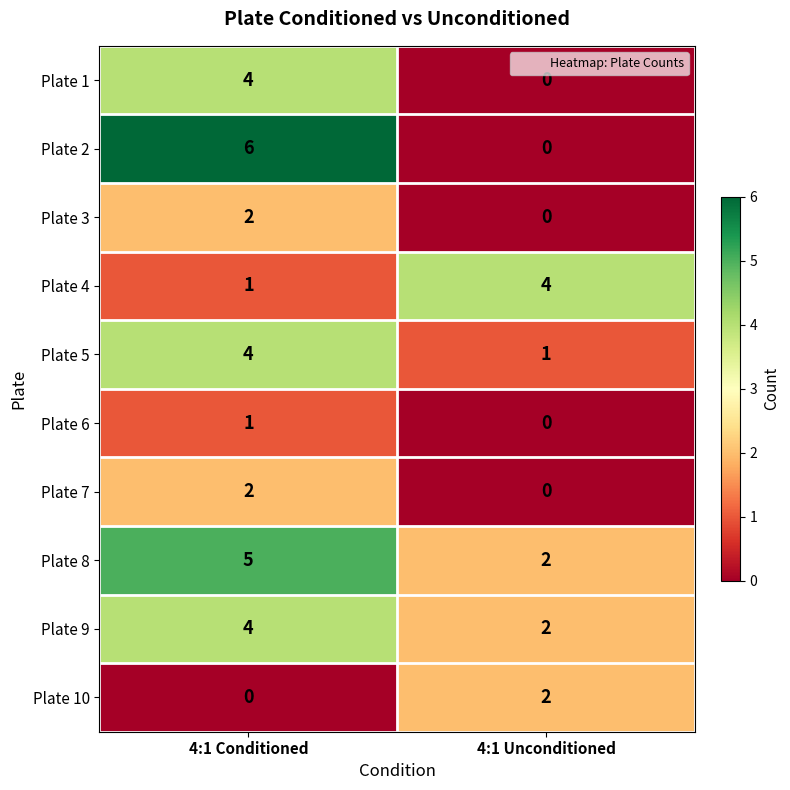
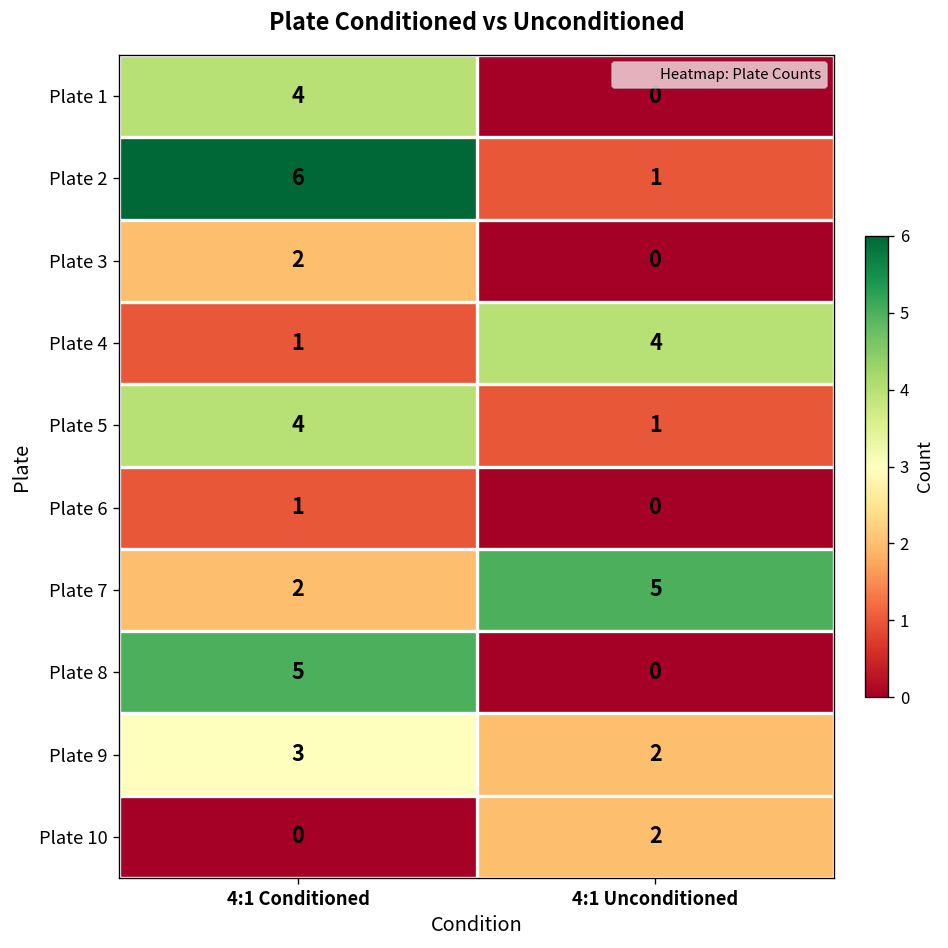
  {
    "Plate 1": {
      "4:1 Conditioned": 4
    },
    "Plate 2": {
      "4:1 Conditioned": 6,
-     "4:1 Unconditioned": 0
+     "4:1 Unconditioned": 1
    },
    "Plate 3": {
      "4:1 Conditioned": 2,
      "4:1 Unconditioned": 0
    },
    "Plate 4": {
      "4:1 Conditioned": 1,
      "4:1 Unconditioned": 4
    },
    "Plate 5": {
      "4:1 Conditioned": 4,
      "4:1 Unconditioned": 1
    },
    "Plate 6": {
      "4:1 Conditioned": 1,
      "4:1 Unconditioned": 0
    },
    "Plate 7": {
      "4:1 Conditioned": 2,
-     "4:1 Unconditioned": 0
+     "4:1 Unconditioned": 5
    },
    "Plate 8": {
      "4:1 Conditioned": 5,
-     "4:1 Unconditioned": 2
+     "4:1 Unconditioned": 0
    },
    "Plate 9": {
-     "4:1 Conditioned": 4,
+     "4:1 Conditioned": 3,
      "4:1 Unconditioned": 2
    },
    "Plate 10": {
      "4:1 Conditioned": 0,
      "4:1 Unconditioned": 2
    }
  }
